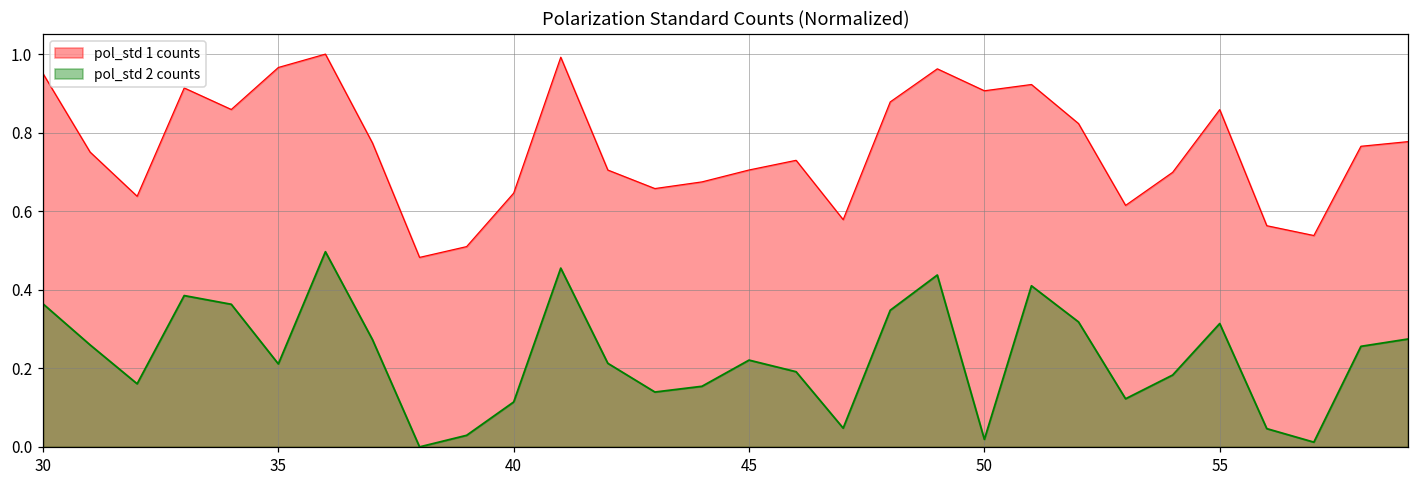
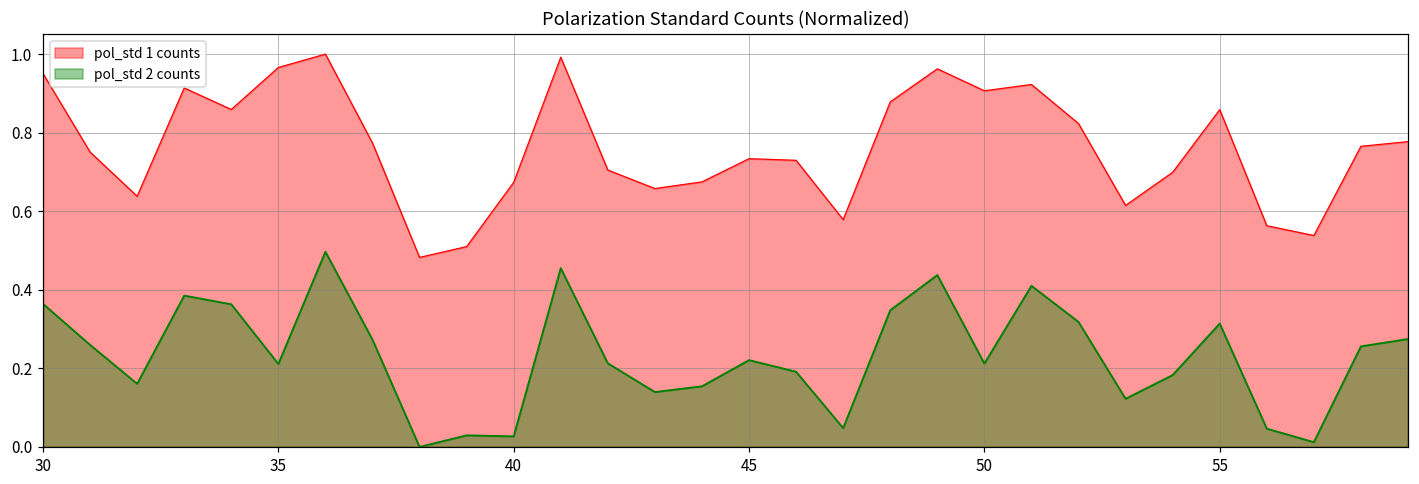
  {
    "pol_std 1 counts": {
      "30": 0.95,
      "35": 0.97,
-     "40": 0.65,
-     "45": 0.70,
+     "40": 0.67,
+     "45": 0.73,
      "50": 0.91,
      "55": 0.86
    },
    "pol_std 2 counts": {
      "30": 0.36,
      "35": 0.21,
-     "40": 0.11,
+     "40": 0.03,
      "45": 0.22,
-     "50": 0.02,
+     "50": 0.21,
      "55": 0.31
    }
  }
